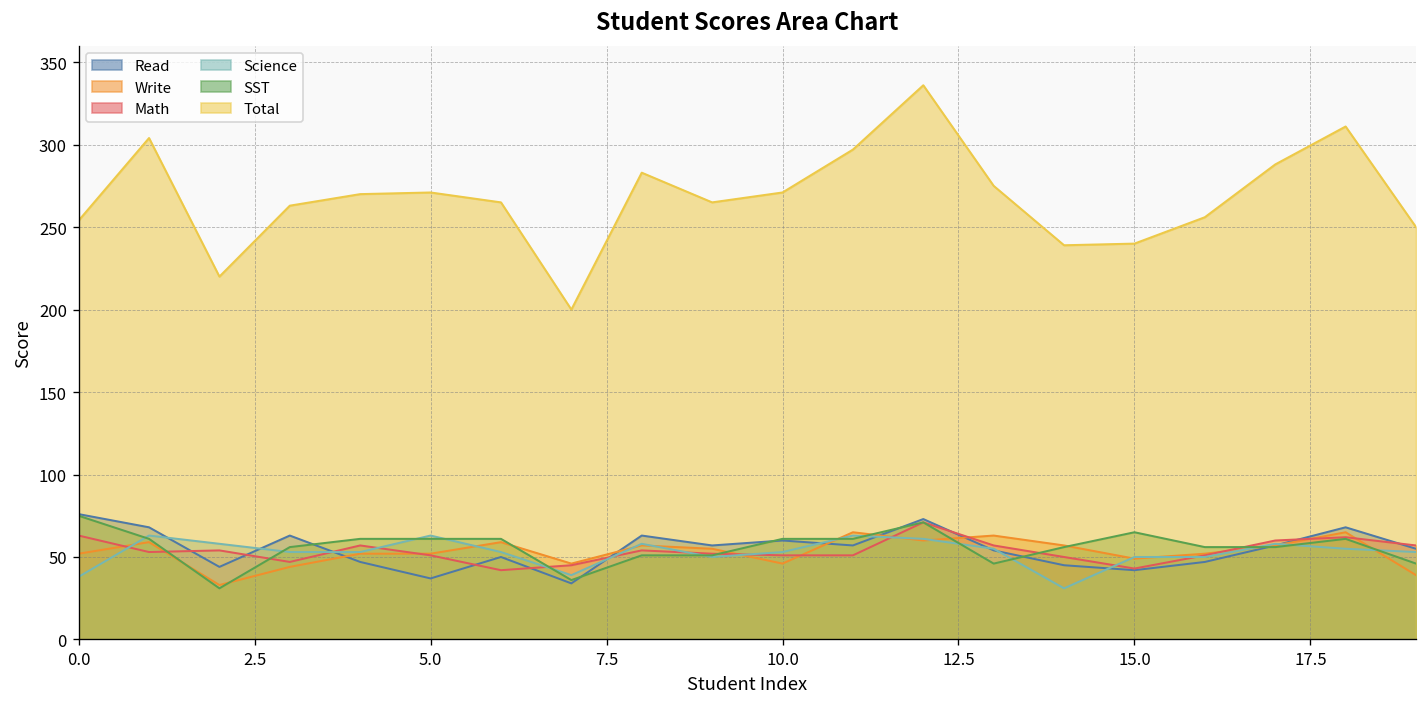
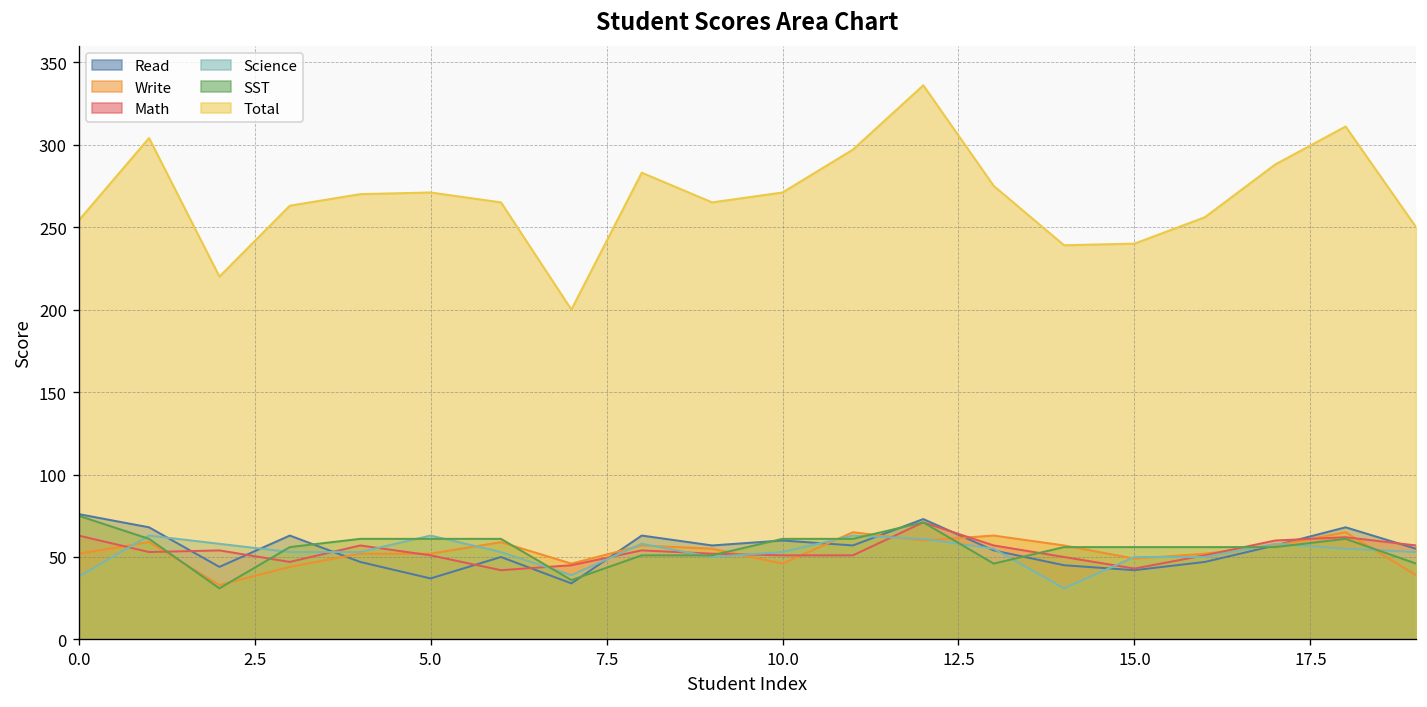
  {
    "Read": {
      "5.0": 37
    },
    "Math": {
      "0.0": 63,
      "10.0": 51
    },
    "Science": {
      "0.0": 38,
      "5.0": 63,
      "10.0": 53
    },
    "SST": {
      "5.0": 61,
-     "15.0": 65
+     "15.0": 56
    }
  }
